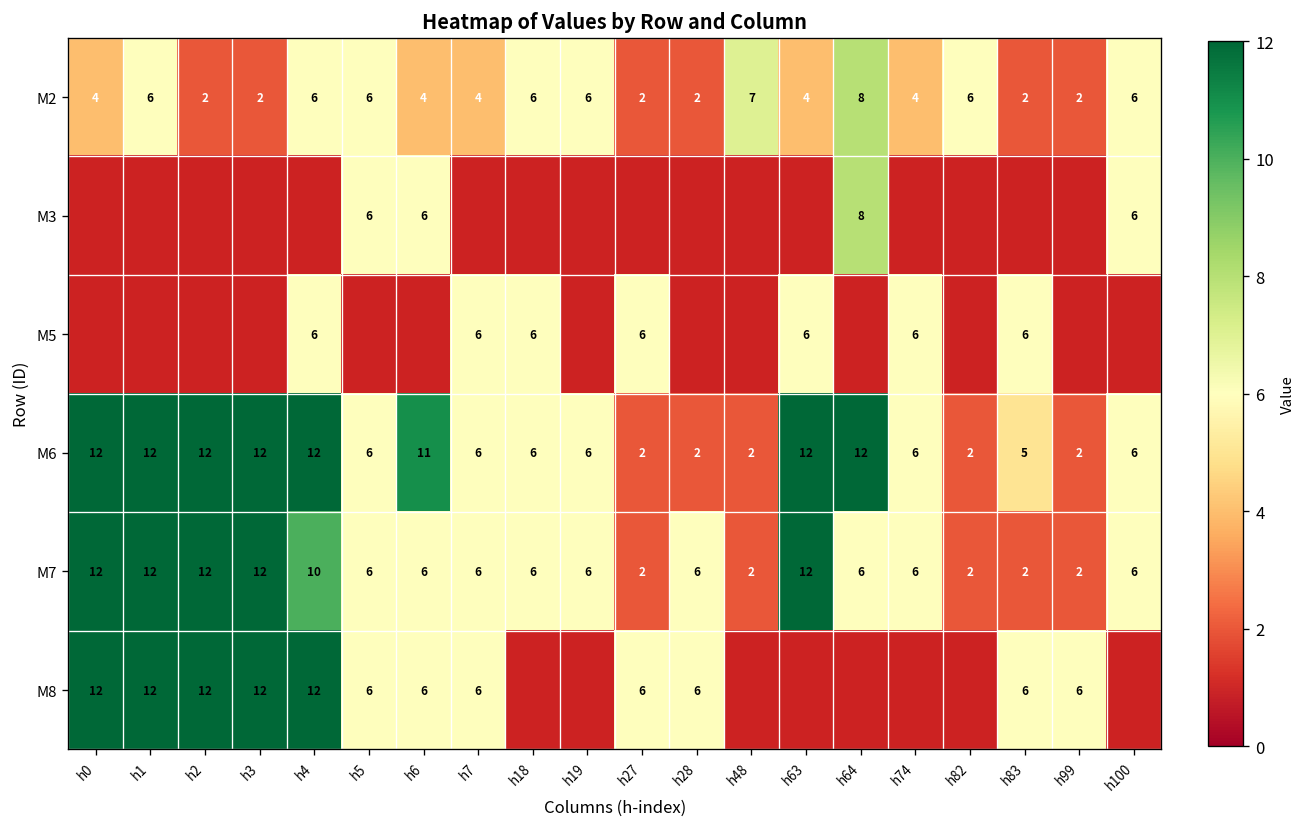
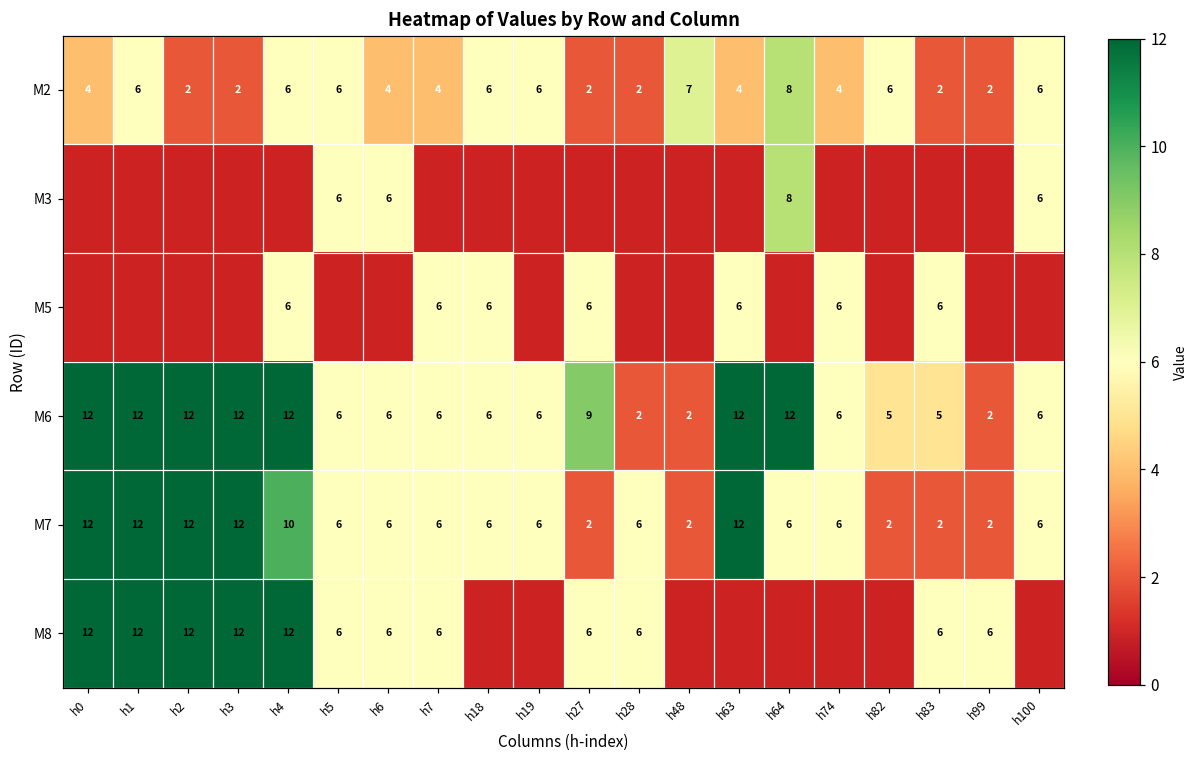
  {
    "M2": {
      "h0": 4,
      "h1": 6,
      "h2": 2,
      "h3": 2,
      "h4": 6,
      "h5": 6,
      "h6": 4,
      "h7": 4,
      "h18": 6,
      "h19": 6,
      "h27": 2,
      "h28": 2,
      "h48": 7,
      "h63": 4,
      "h64": 8,
      "h74": 4,
      "h82": 6,
      "h83": 2,
      "h99": 2,
      "h100": 6
    },
    "M3": {
      "h5": 6,
      "h6": 6,
      "h64": 8,
      "h100": 6
    },
    "M5": {
      "h4": 6,
      "h7": 6,
      "h18": 6,
      "h27": 6,
      "h63": 6,
      "h74": 6,
      "h83": 6
    },
    "M6": {
      "h0": 12,
      "h1": 12,
      "h2": 12,
      "h3": 12,
      "h4": 12,
      "h5": 6,
-     "h6": 11,
+     "h6": 6,
      "h7": 6,
      "h18": 6,
      "h19": 6,
-     "h27": 2,
+     "h27": 9,
      "h28": 2,
      "h48": 2,
      "h63": 12,
      "h64": 12,
      "h74": 6,
-     "h82": 2,
+     "h82": 5,
      "h83": 5,
      "h99": 2,
      "h100": 6
    },
    "M7": {
      "h0": 12,
      "h1": 12,
      "h2": 12,
      "h3": 12,
      "h4": 10,
      "h5": 6,
      "h6": 6,
      "h7": 6,
      "h18": 6,
      "h19": 6,
      "h27": 2,
      "h28": 6,
      "h48": 2,
      "h63": 12,
      "h64": 6,
      "h74": 6,
      "h82": 2,
      "h83": 2,
      "h99": 2,
      "h100": 6
    },
    "M8": {
      "h0": 12,
      "h1": 12,
      "h2": 12,
      "h3": 12,
      "h4": 12,
      "h5": 6,
      "h6": 6,
      "h7": 6,
      "h27": 6,
      "h28": 6,
      "h83": 6,
      "h99": 6
    }
  }
